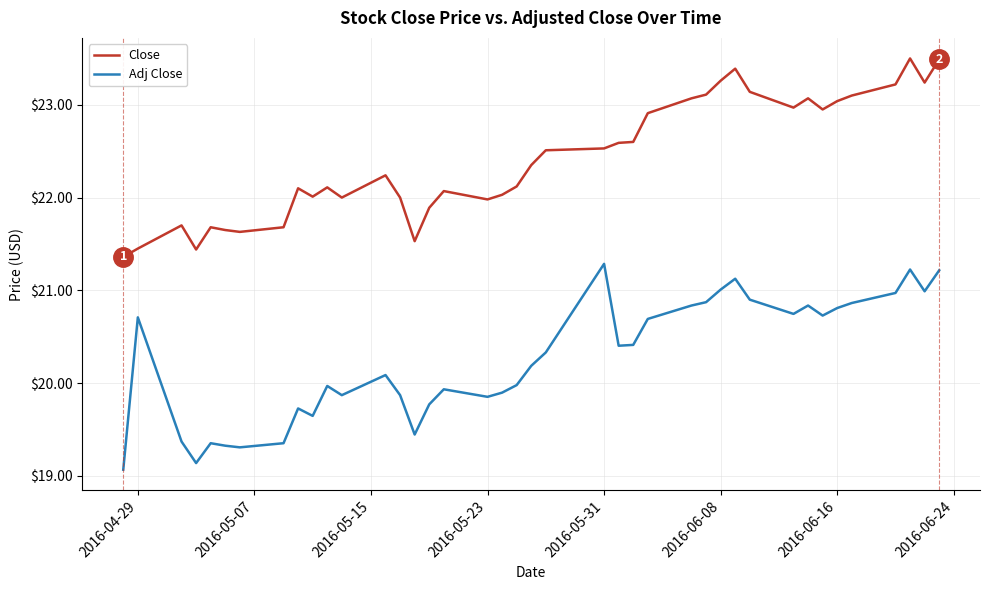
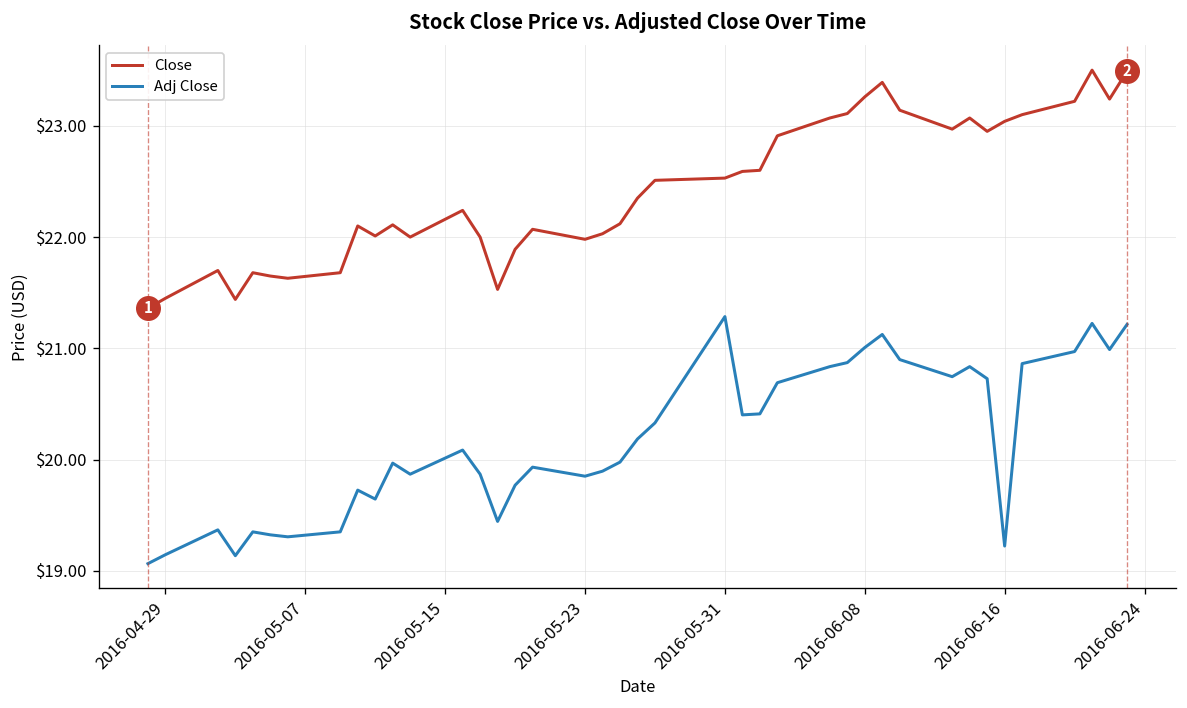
  {
    "Adj Close": {
-     "2016-04-29": "$20.7",
+     "2016-04-29": "$19.1",
      "2016-05-23": "$19.9",
      "2016-05-31": "$21.3",
      "2016-06-08": "$21.0",
-     "2016-06-16": "$20.8"
+     "2016-06-16": "$19.2"
    }
  }
